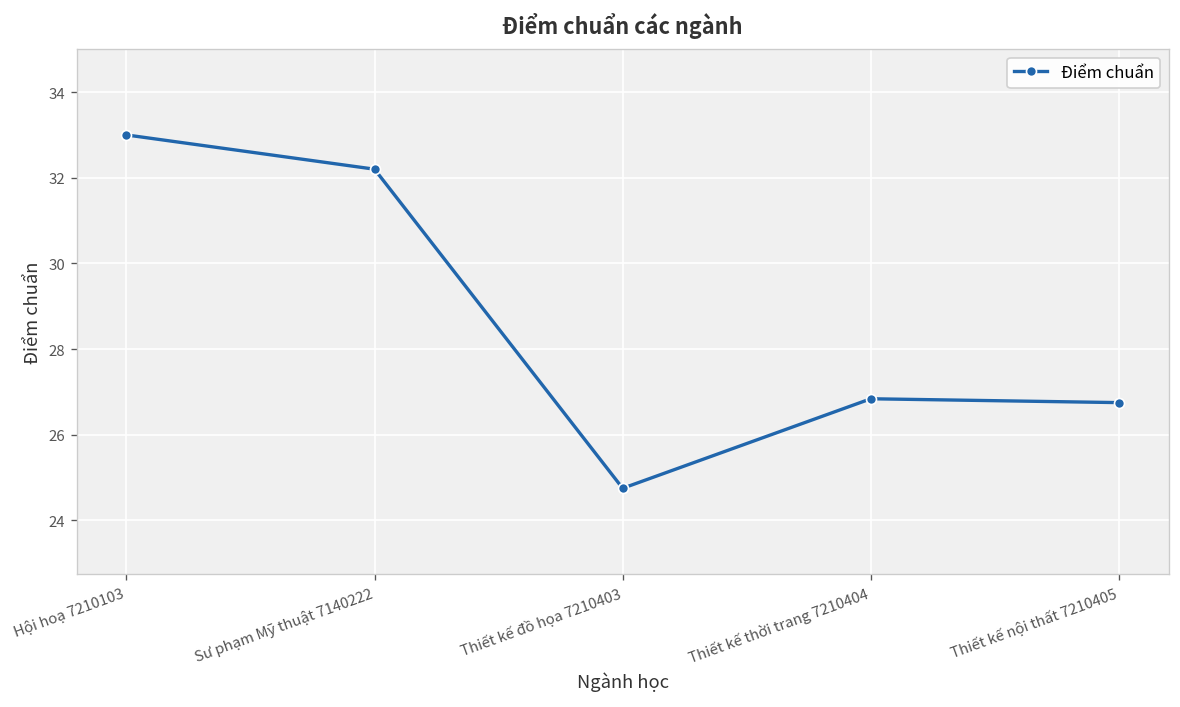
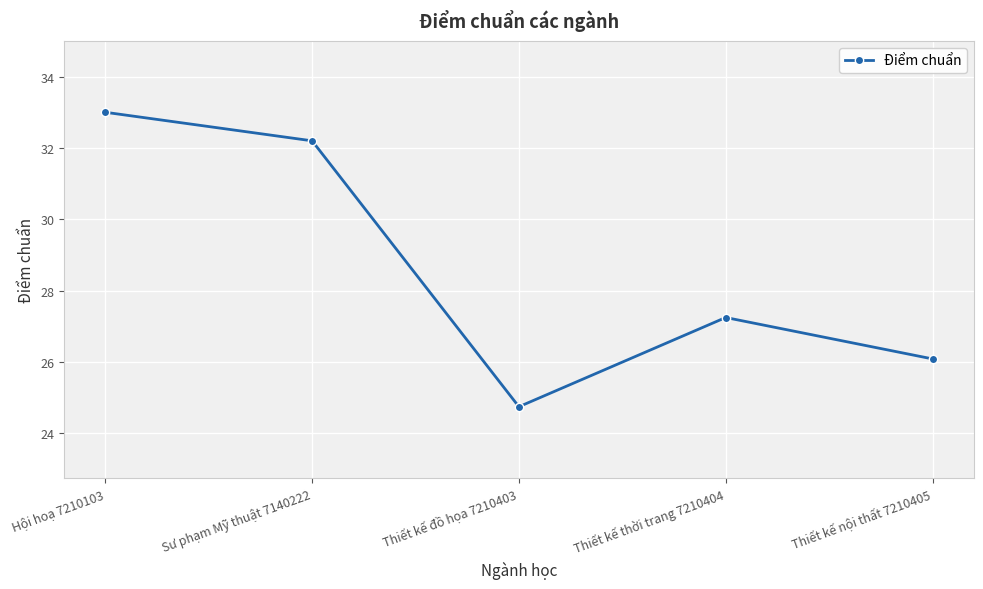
  {
    "Hội hoạ 7210103": 33.0,
    "Sư phạm Mỹ thuật 7140222": 32.2,
    "Thiết kế đồ họa 7210403": 24.8,
-   "Thiết kế thời trang 7210404": 26.8,
-   "Thiết kế nội thất 7210405": 26.8
+   "Thiết kế thời trang 7210404": 27.3,
+   "Thiết kế nội thất 7210405": 26.1
  }
